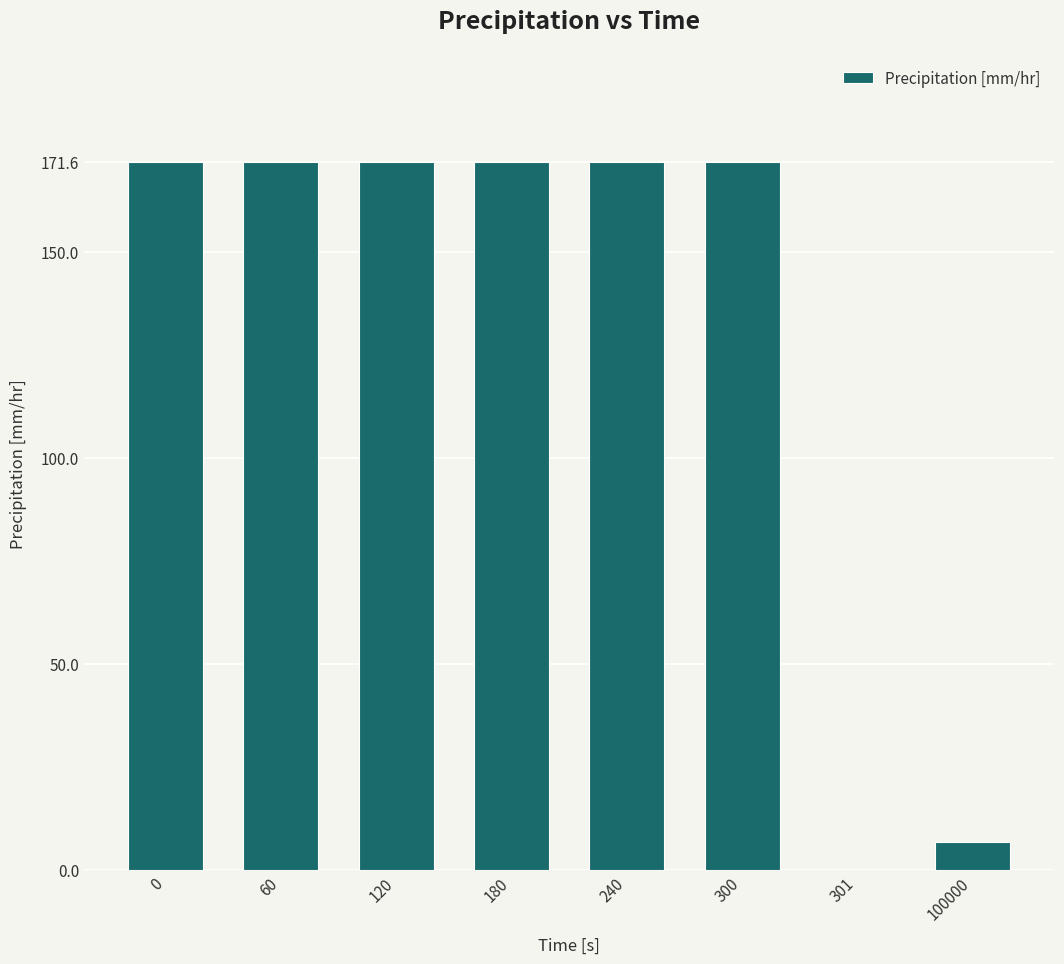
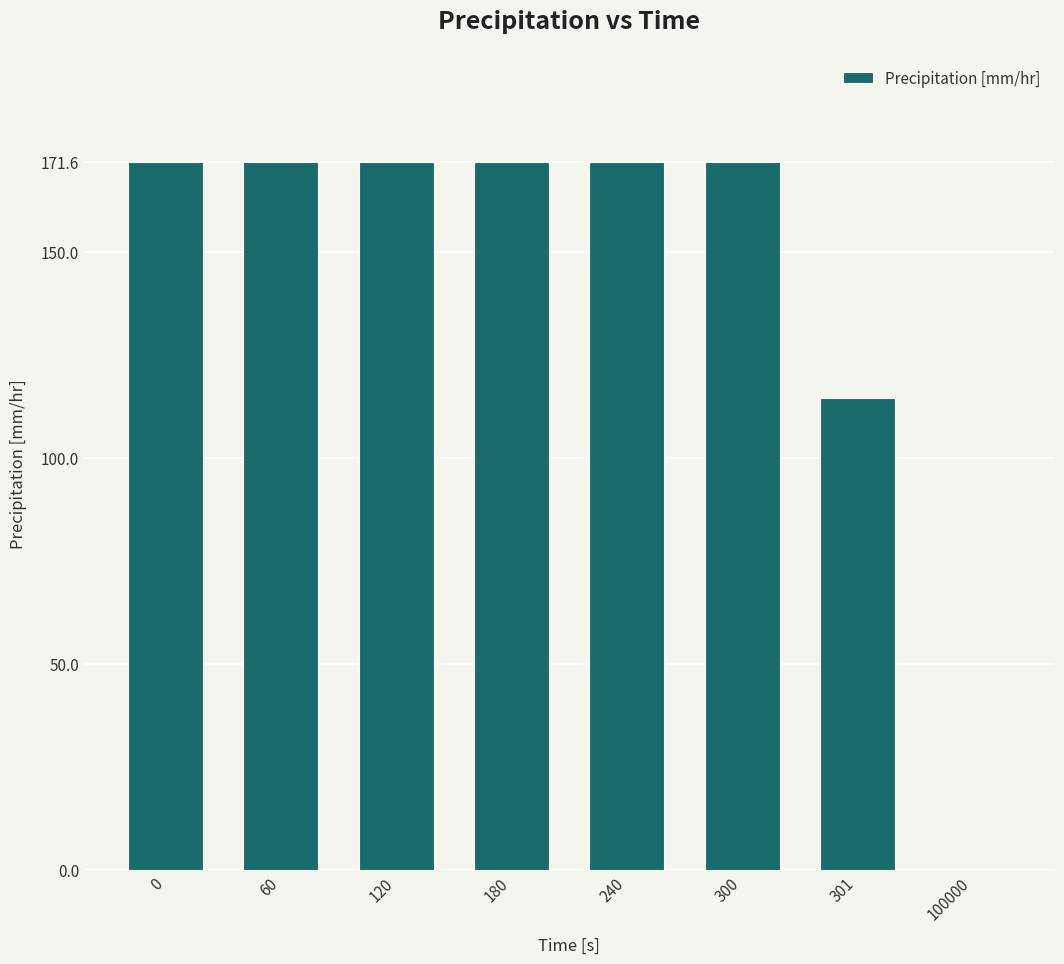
  {
    "0": 172,
    "60": 172,
    "120": 172,
    "180": 172,
    "240": 172,
    "300": 172,
-   "301": 0,
-   "100000": 7
+   "301": 115,
+   "100000": 0
  }
